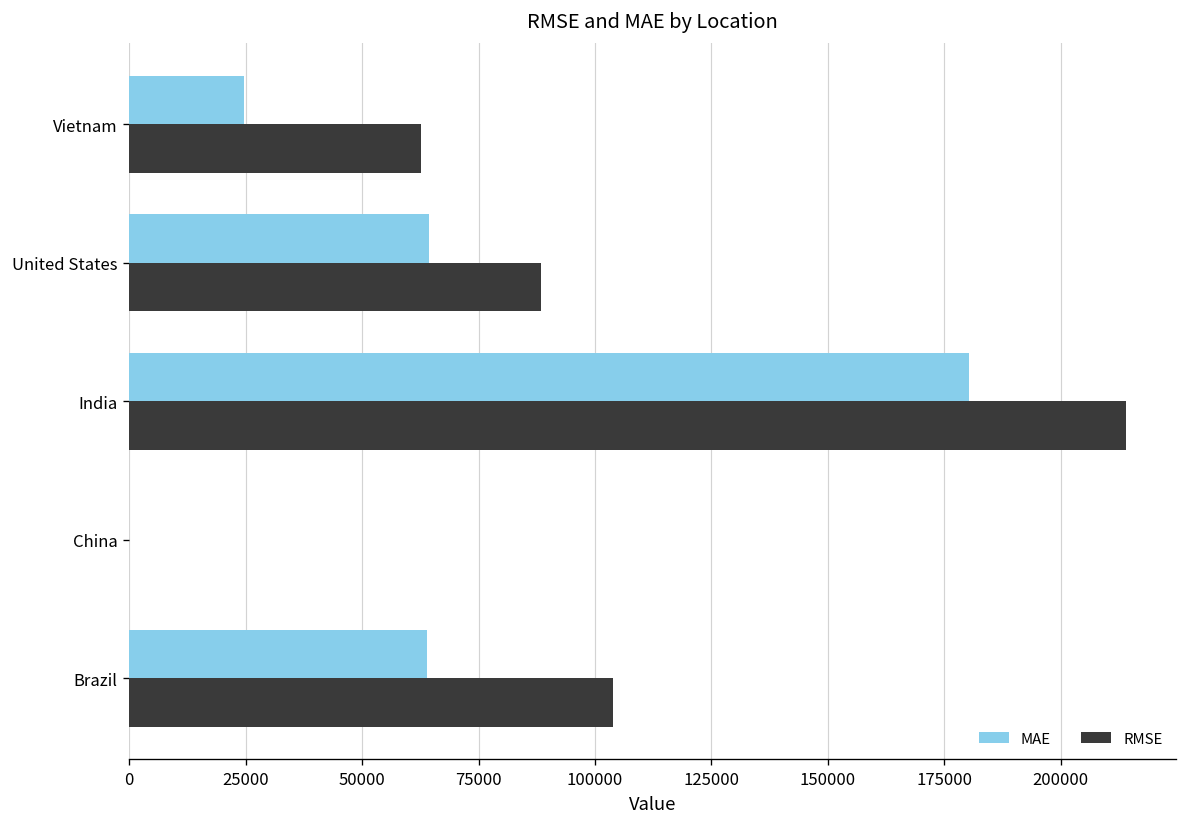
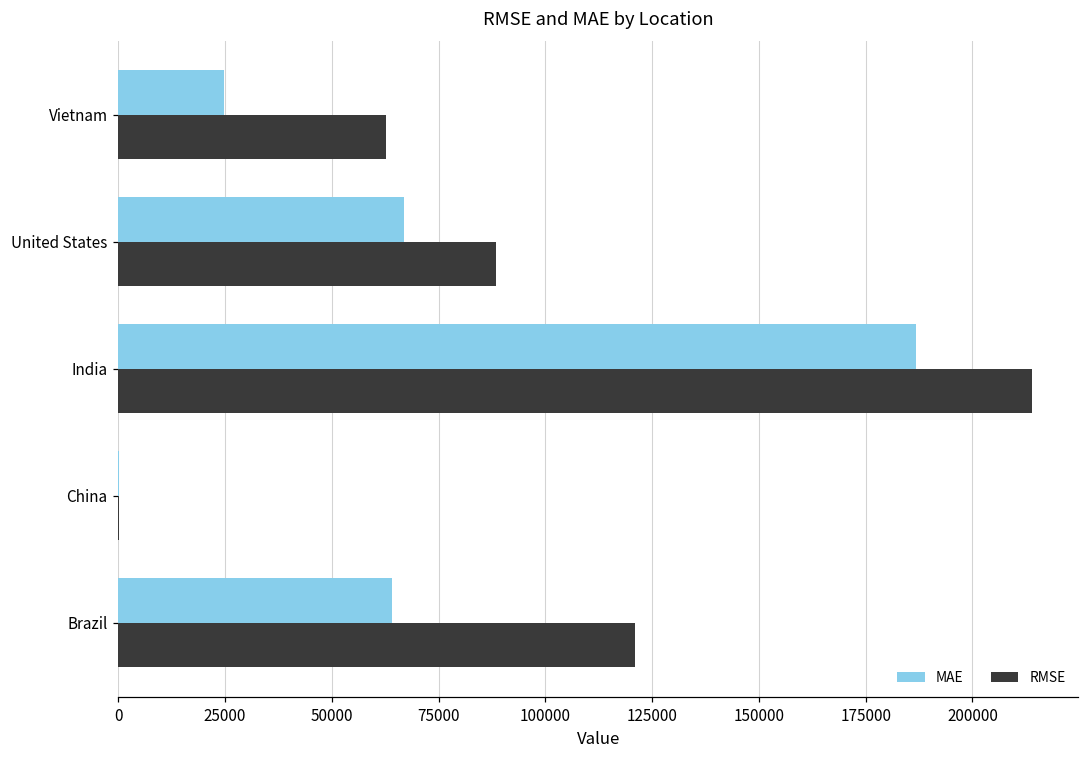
  {
    "MAE": {
      "Vietnam": 25000,
-     "United States": 64000,
-     "India": 180000,
+     "United States": 67000,
+     "India": 187000,
      "Brazil": 64000
    },
    "RMSE": {
      "Vietnam": 63000,
      "United States": 88000,
      "India": 214000,
-     "Brazil": 104000
+     "Brazil": 121000
    }
  }
